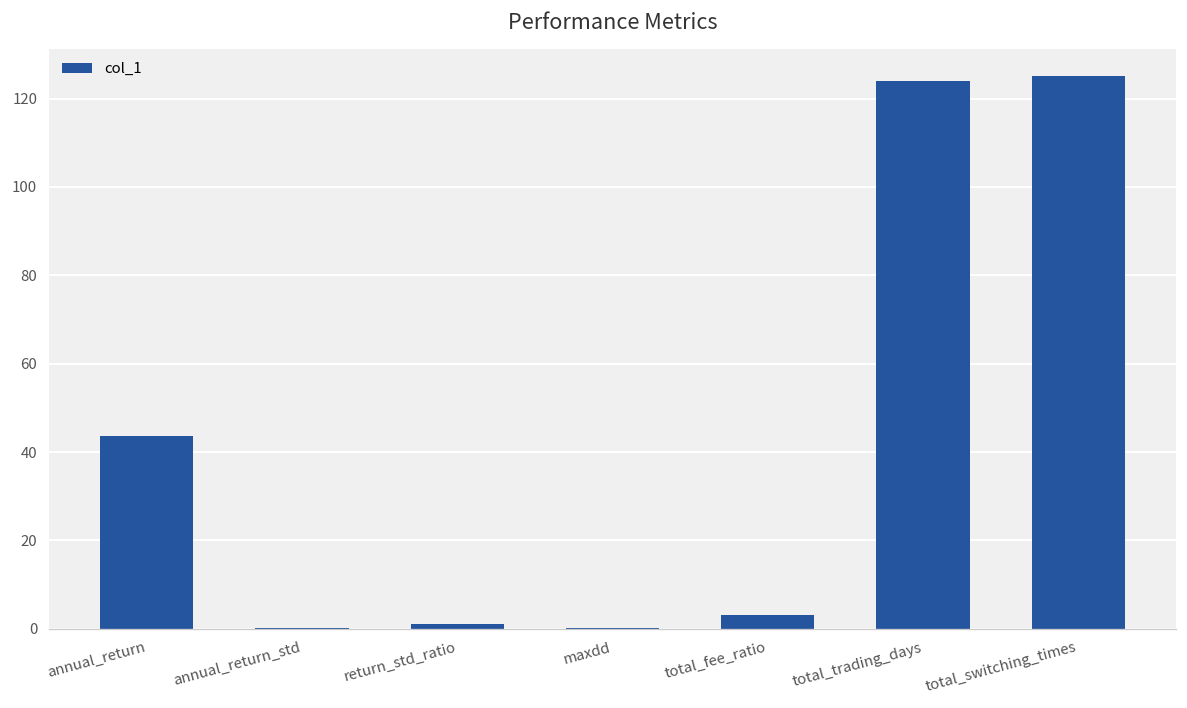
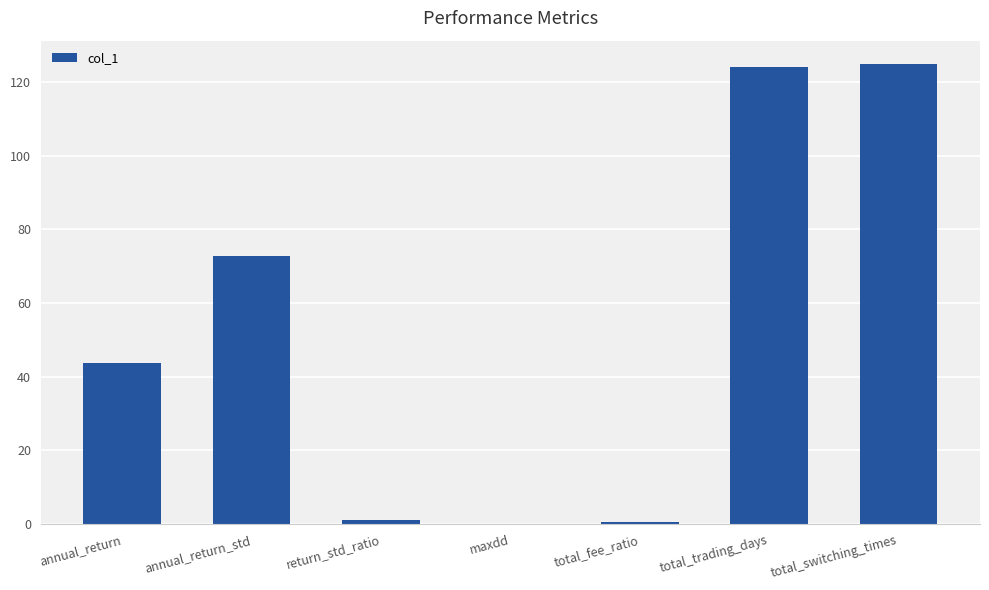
  {
    "annual_return": 44,
-   "annual_return_std": 0,
+   "annual_return_std": 73,
    "return_std_ratio": 1,
-   "total_fee_ratio": 3,
+   "total_fee_ratio": 1,
    "total_trading_days": 124,
    "total_switching_times": 125
  }
